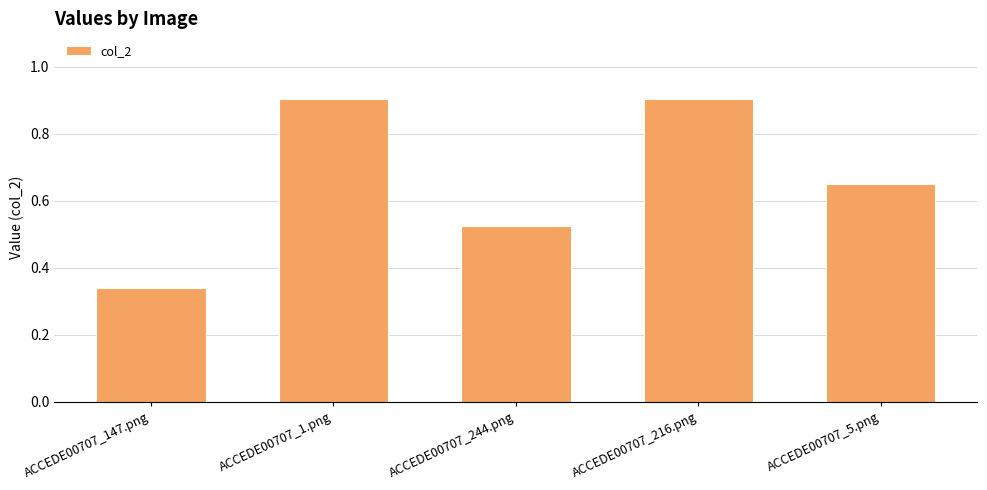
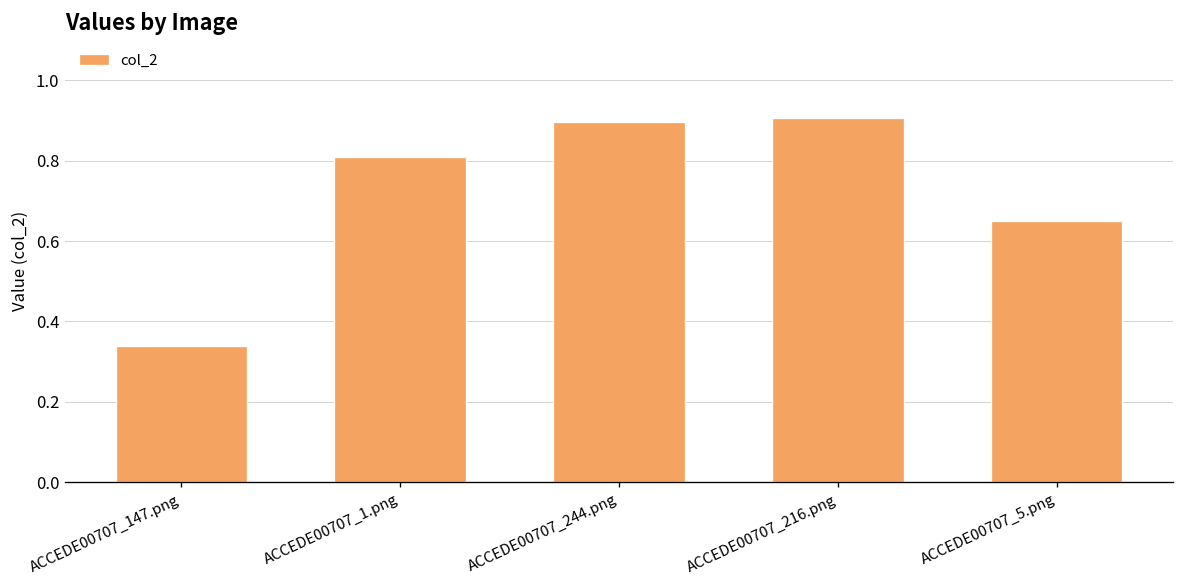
  {
    "ACCEDE00707_147.png": 0.34,
-   "ACCEDE00707_1.png": 0.90,
-   "ACCEDE00707_244.png": 0.52,
+   "ACCEDE00707_1.png": 0.81,
+   "ACCEDE00707_244.png": 0.89,
    "ACCEDE00707_216.png": 0.91,
    "ACCEDE00707_5.png": 0.65
  }
